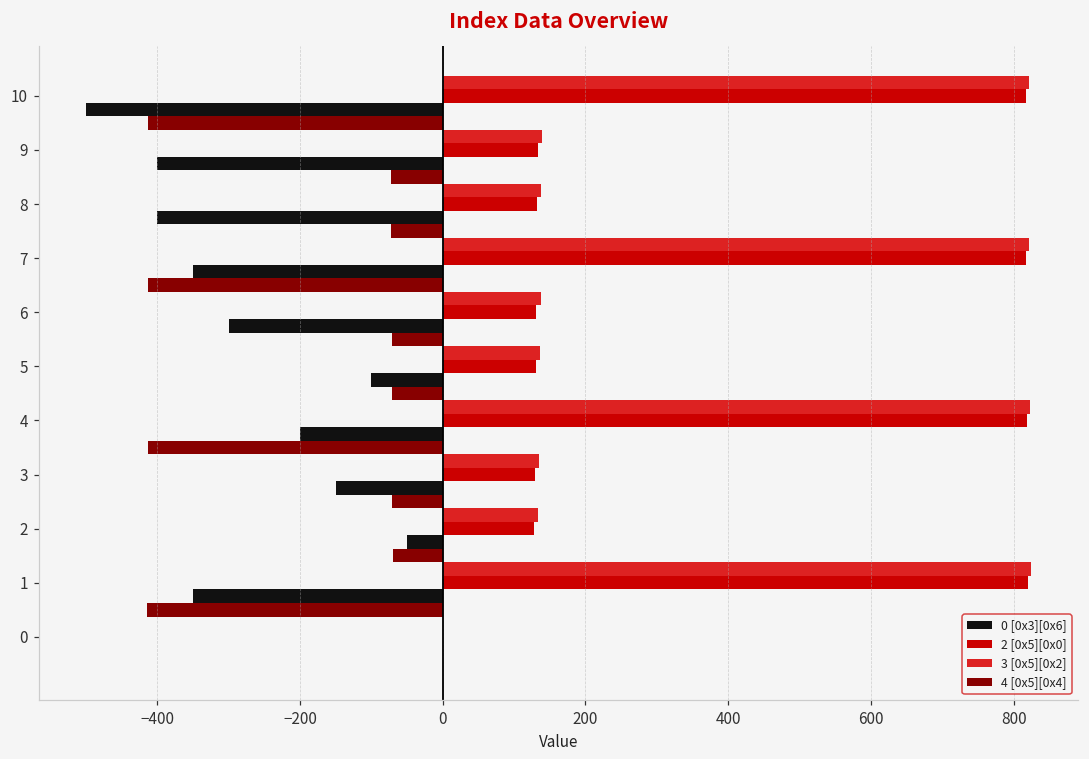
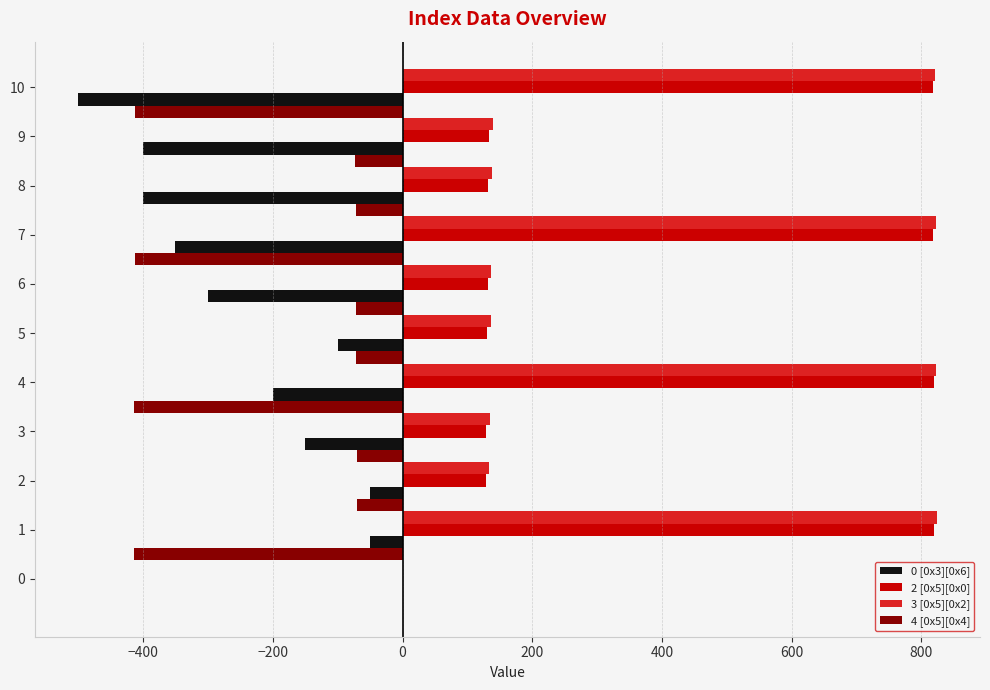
  {
    "0 [0x3][0x6]": {
      "10": -500,
      "9": -400,
      "8": -400,
      "7": -350,
      "6": -300,
      "5": -100,
      "4": -200,
      "3": -150,
      "2": -50,
-     "1": -350,
+     "1": -50,
      "0": 0
    }
  }
